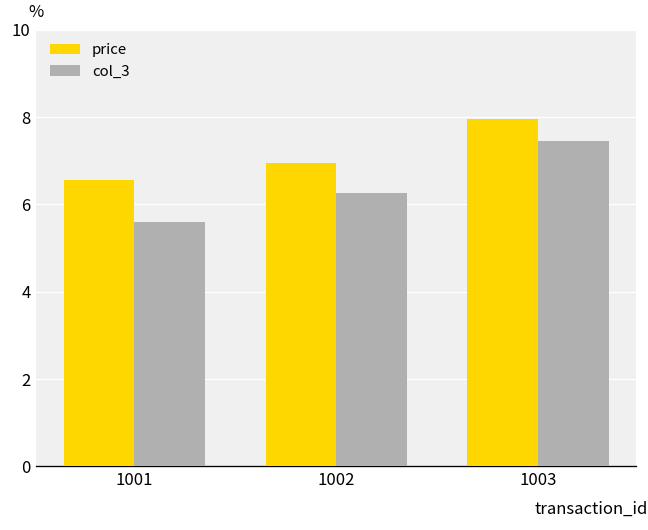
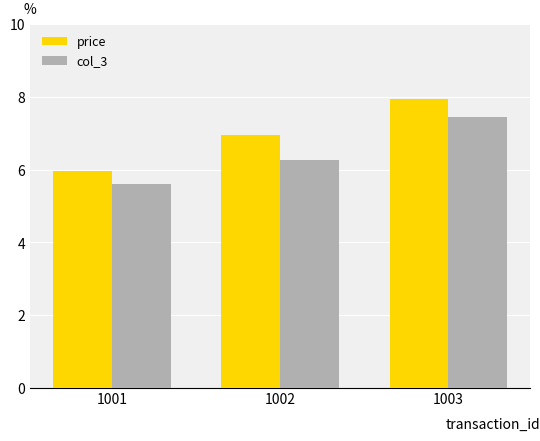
  {
    "price": {
-     "1001": 6.6,
+     "1001": 6.0,
      "1002": 7.0,
      "1003": 8.0
    },
    "col_3": {
      "1001": 5.6,
      "1002": 6.3,
      "1003": 7.5
    }
  }
